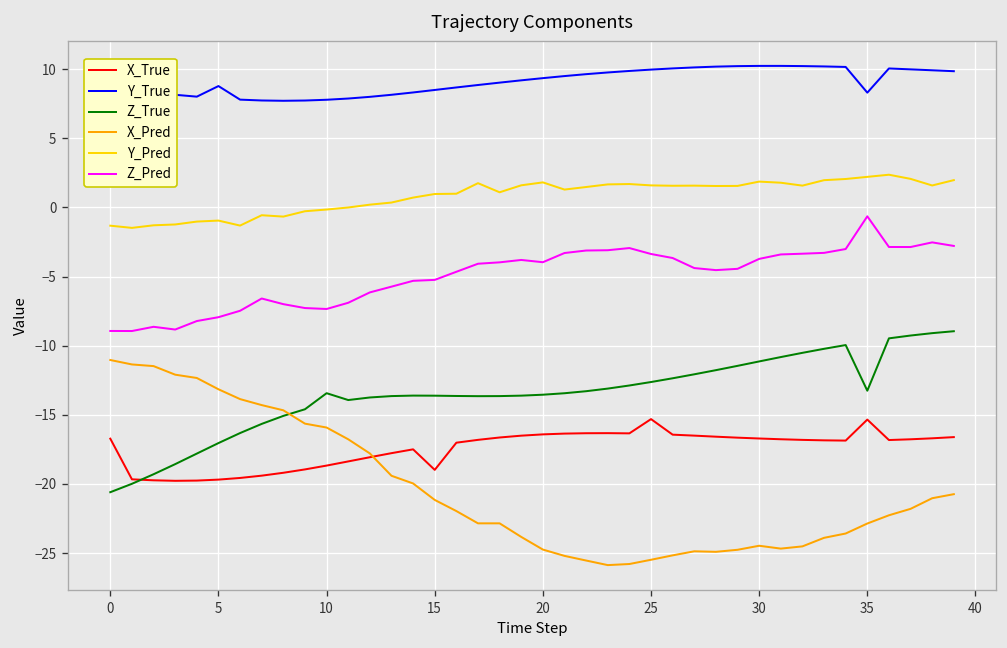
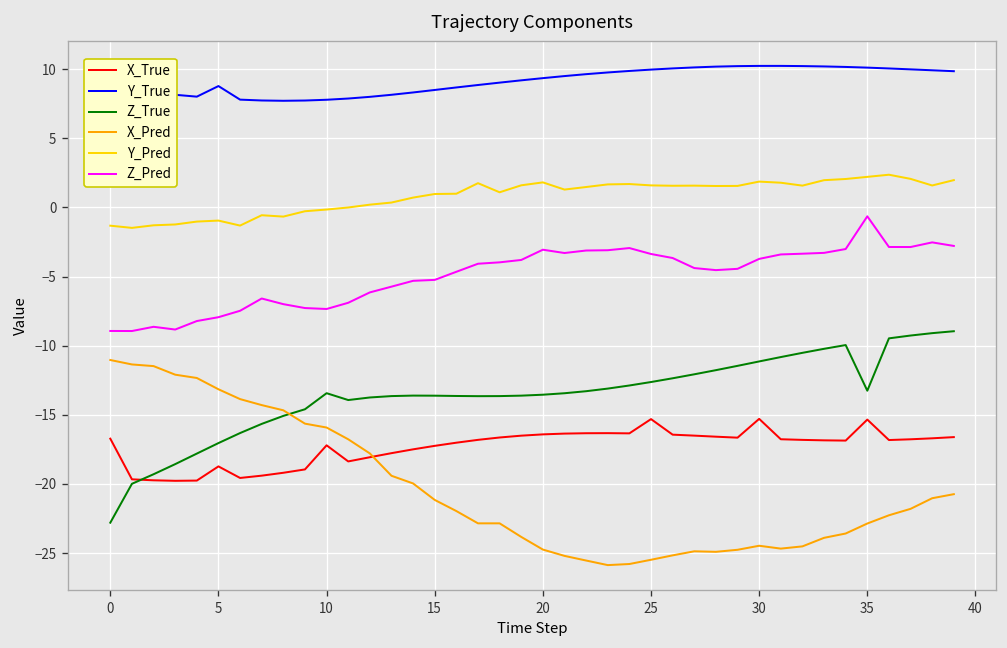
  {
    "X_True": {
      "0": -16.7,
-     "5": -19.7,
-     "10": -18.7,
-     "15": -19.0,
+     "5": -18.7,
+     "10": -17.2,
+     "15": -17.2,
      "20": -16.4,
      "25": -15.3,
-     "30": -16.7,
+     "30": -15.3,
      "35": -15.3
    },
    "Y_True": {
      "5": 8.8,
      "10": 7.8,
      "15": 8.5,
      "20": 9.3,
      "25": 10.0,
      "30": 10.2,
-     "35": 8.3
+     "35": 10.1
    },
    "Z_True": {
-     "0": -20.6,
+     "0": -22.8,
      "5": -17.0,
      "10": -13.4,
      "15": -13.6,
      "20": -13.5,
      "25": -12.6,
      "30": -11.1,
      "35": -13.3
    },
    "Z_Pred": {
      "0": -8.9,
      "5": -7.9,
      "10": -7.3,
      "15": -5.2,
-     "20": -4.0,
+     "20": -3.1,
      "25": -3.4,
      "30": -3.7,
      "35": -0.6
    }
  }
